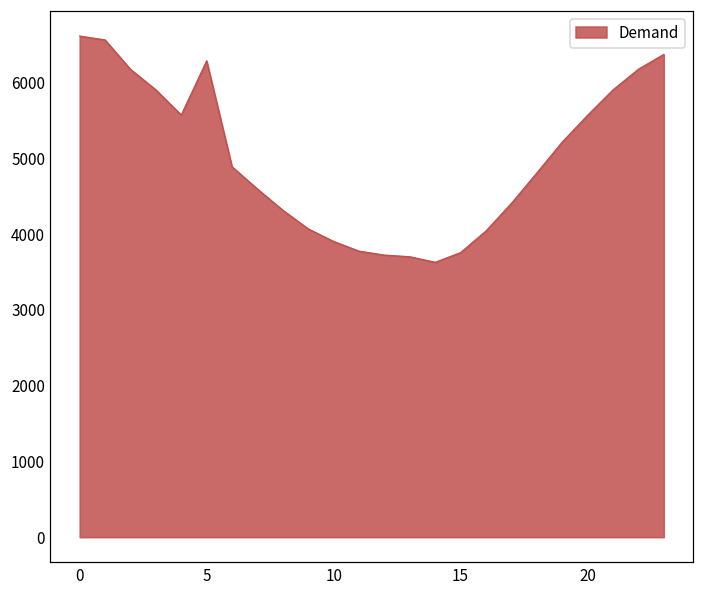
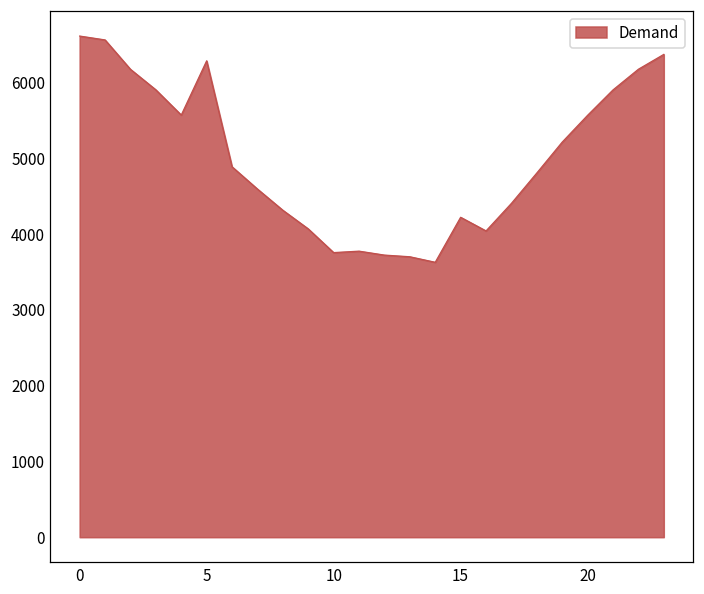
  {
    "0": 6600,
    "5": 6300,
-   "10": 3900,
-   "15": 3800,
+   "10": 3800,
+   "15": 4200,
    "20": 5600
  }
